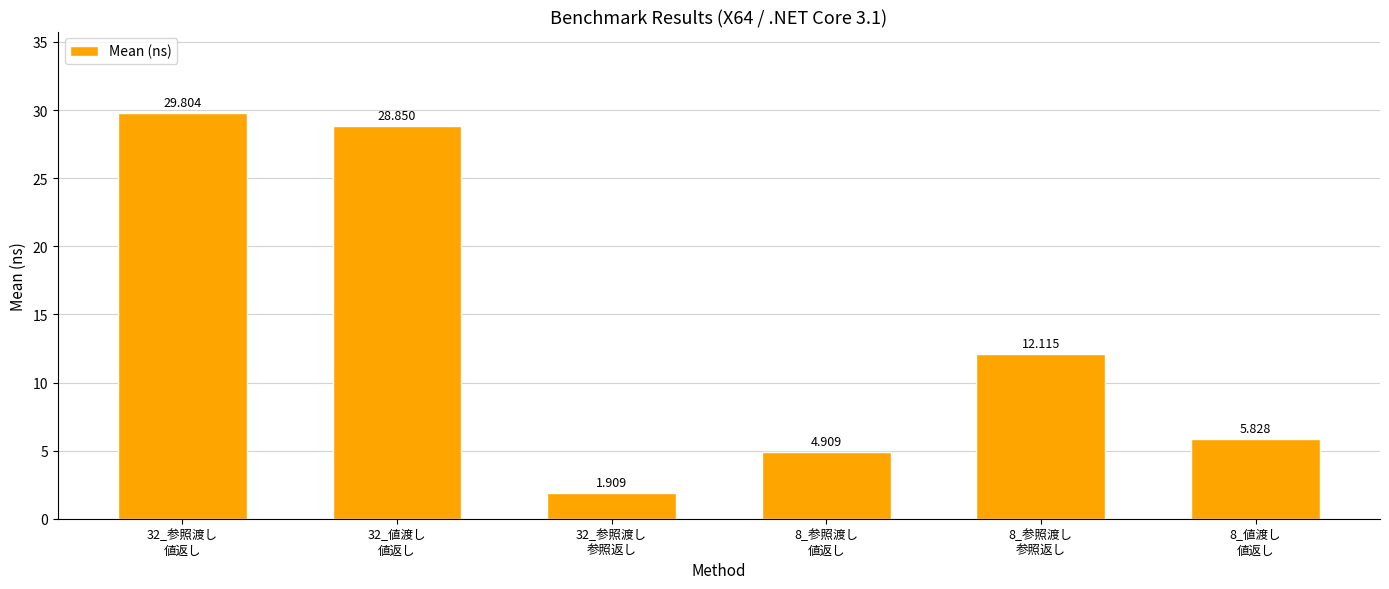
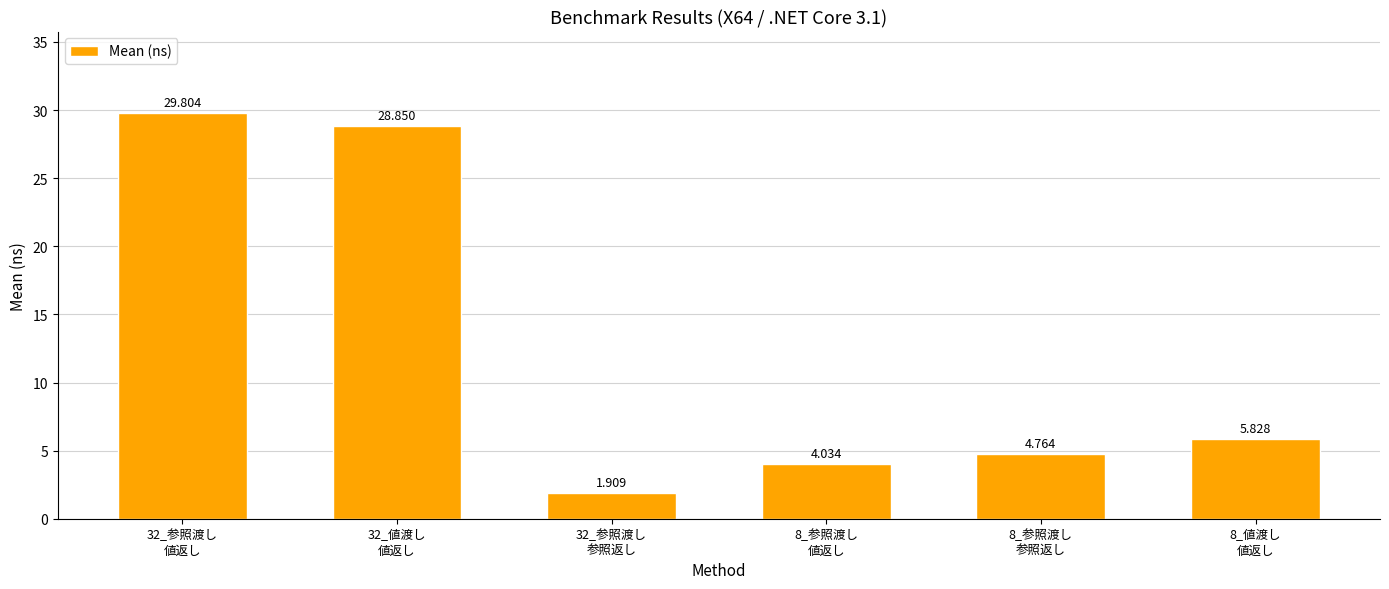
  {
    "32_参照渡し 値返し": 29.804,
    "32_値渡し 値返し": 28.850,
    "32_参照渡し 参照返し": 1.909,
-   "8_参照渡し 値返し": 4.909,
-   "8_参照渡し 参照返し": 12.115,
+   "8_参照渡し 値返し": 4.034,
+   "8_参照渡し 参照返し": 4.764,
    "8_値渡し 値返し": 5.828
  }
